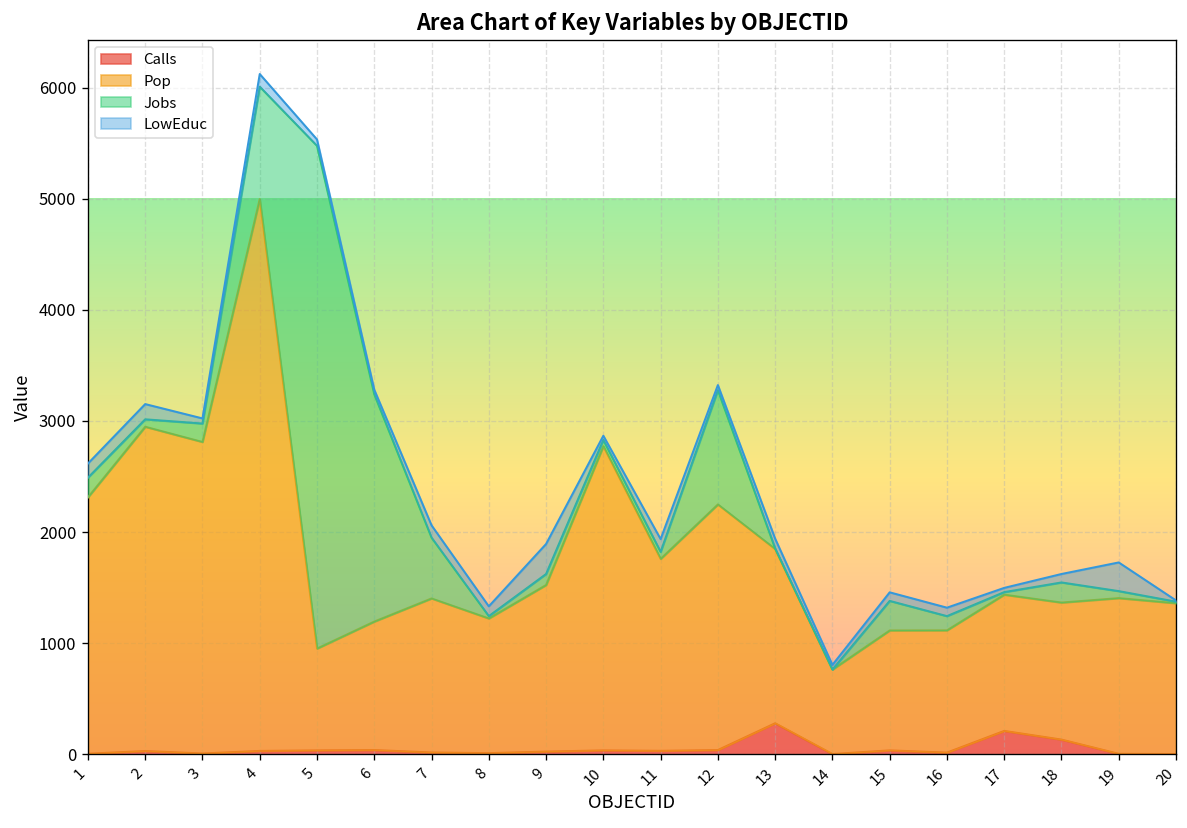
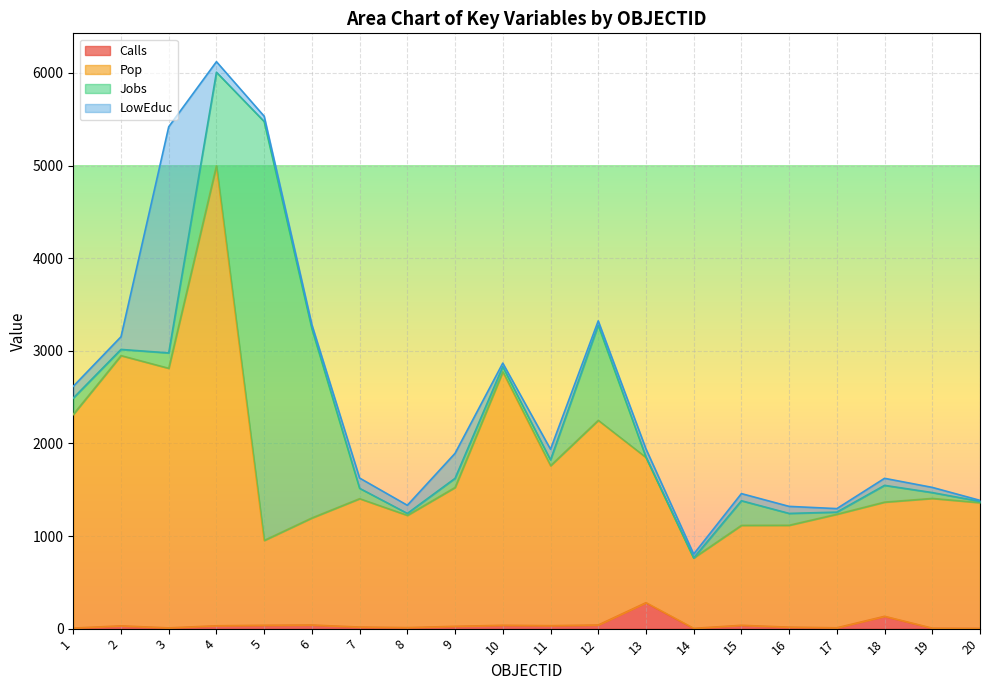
  {
    "Calls": {
      "1": 0,
      "2": 0,
      "3": 0,
      "4": 0,
      "5": 0,
      "6": 0,
      "7": 0,
      "8": 0,
      "9": 0,
      "10": 0,
      "11": 0,
      "12": 0,
      "13": 300,
      "14": 0,
      "15": 0,
      "16": 0,
-     "17": 200,
+     "17": 0,
      "18": 100,
      "19": 0,
      "20": 0
    },
    "Pop": {
      "1": 2300,
      "2": 2900,
      "3": 2800,
      "4": 5000,
      "5": 900,
      "6": 1200,
      "7": 1400,
      "9": 1500,
      "10": 2700,
      "11": 1700,
      "12": 2200,
      "15": 1100,
      "16": 1100,
      "18": 1200,
      "19": 1400
    },
    "Jobs": {
      "1": 200,
      "2": 100,
      "3": 200,
      "4": 1000,
      "5": 4500,
      "6": 2000,
-     "7": 500,
+     "7": 100,
      "9": 100,
      "10": 100,
      "11": 100,
      "12": 1000,
      "15": 300,
      "16": 100,
      "18": 200,
      "19": 100
    },
    "LowEduc": {
      "1": 100,
      "2": 100,
-     "3": 0,
+     "3": 2400,
      "4": 100,
      "5": 100,
      "6": 0,
      "7": 100,
      "8": 100,
      "9": 300,
      "10": 0,
      "11": 100,
      "12": 0,
      "13": 100,
      "14": 0,
      "15": 100,
      "16": 100,
      "17": 0,
      "18": 100,
-     "19": 300
+     "19": 100
    }
  }
